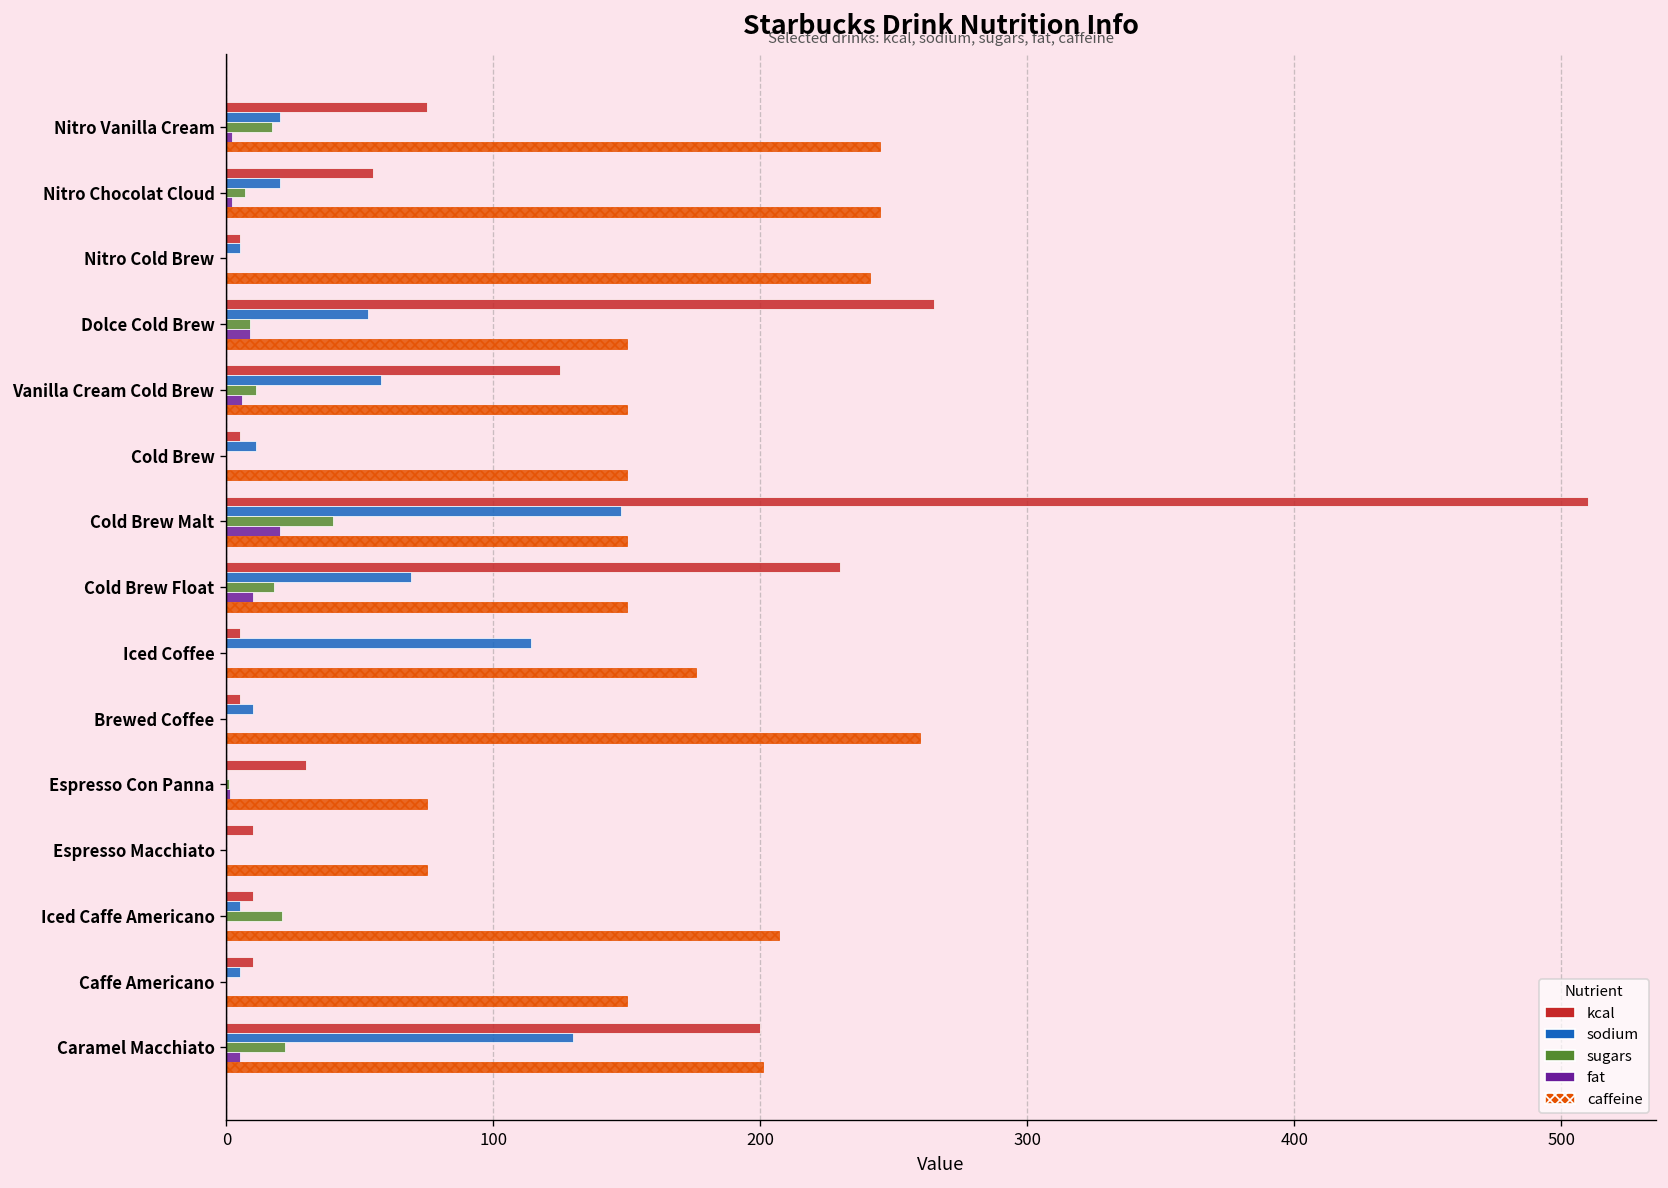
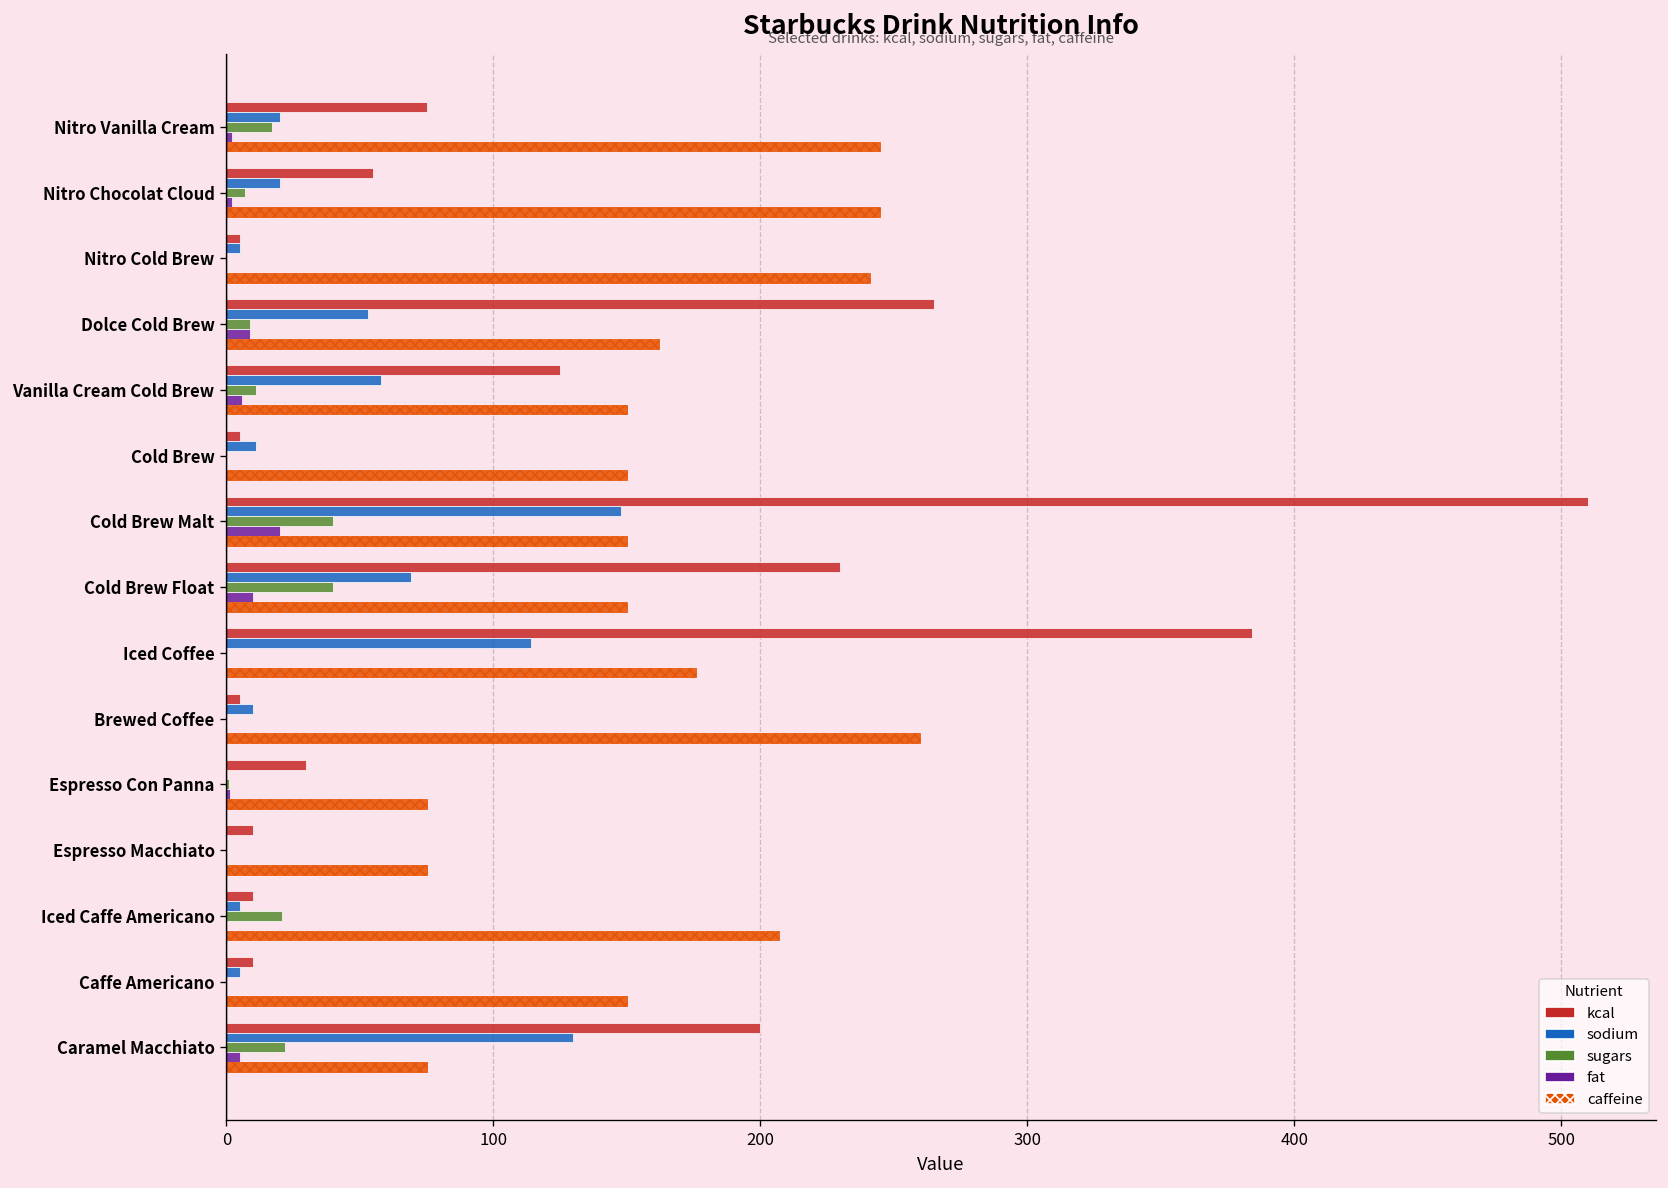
  {
    "kcal": {
      "Nitro Vanilla Cream": 75,
      "Nitro Chocolat Cloud": 55,
      "Nitro Cold Brew": 5,
      "Dolce Cold Brew": 265,
      "Vanilla Cream Cold Brew": 125,
      "Cold Brew": 5,
      "Cold Brew Malt": 510,
      "Cold Brew Float": 230,
-     "Iced Coffee": 5,
+     "Iced Coffee": 384,
      "Brewed Coffee": 5,
      "Espresso Con Panna": 30,
      "Espresso Macchiato": 10,
      "Iced Caffe Americano": 10,
      "Caffe Americano": 10,
      "Caramel Macchiato": 200
    },
    "sodium": {
      "Nitro Vanilla Cream": 20,
      "Nitro Chocolat Cloud": 20,
      "Nitro Cold Brew": 5,
      "Dolce Cold Brew": 53,
      "Vanilla Cream Cold Brew": 58,
      "Cold Brew": 11,
      "Cold Brew Malt": 148,
      "Cold Brew Float": 69,
      "Iced Coffee": 114,
      "Brewed Coffee": 10,
      "Espresso Con Panna": 0,
      "Espresso Macchiato": 0,
      "Iced Caffe Americano": 5,
      "Caffe Americano": 5,
      "Caramel Macchiato": 130
    },
    "sugars": {
      "Nitro Vanilla Cream": 17,
      "Nitro Chocolat Cloud": 7,
      "Nitro Cold Brew": 0,
      "Dolce Cold Brew": 9,
      "Vanilla Cream Cold Brew": 11,
      "Cold Brew": 0,
      "Cold Brew Malt": 40,
-     "Cold Brew Float": 18,
+     "Cold Brew Float": 40,
      "Iced Coffee": 0,
      "Brewed Coffee": 0,
      "Espresso Macchiato": 0,
      "Iced Caffe Americano": 21,
      "Caffe Americano": 0,
      "Caramel Macchiato": 22
    },
    "fat": {
      "Nitro Vanilla Cream": 2,
      "Nitro Chocolat Cloud": 2,
      "Nitro Cold Brew": 0,
      "Dolce Cold Brew": 9,
      "Vanilla Cream Cold Brew": 6,
      "Cold Brew": 0,
      "Cold Brew Malt": 20,
      "Cold Brew Float": 10,
      "Iced Coffee": 0,
      "Brewed Coffee": 0,
      "Espresso Con Panna": 2,
      "Espresso Macchiato": 0,
      "Iced Caffe Americano": 0,
      "Caffe Americano": 0,
      "Caramel Macchiato": 5
    },
    "caffeine": {
      "Nitro Vanilla Cream": 245,
      "Nitro Chocolat Cloud": 245,
      "Nitro Cold Brew": 241,
-     "Dolce Cold Brew": 150,
+     "Dolce Cold Brew": 162,
      "Vanilla Cream Cold Brew": 150,
      "Cold Brew": 150,
      "Cold Brew Malt": 150,
      "Cold Brew Float": 150,
      "Iced Coffee": 176,
      "Brewed Coffee": 260,
      "Espresso Con Panna": 75,
      "Espresso Macchiato": 75,
      "Iced Caffe Americano": 207,
      "Caffe Americano": 150,
-     "Caramel Macchiato": 201
+     "Caramel Macchiato": 75
    }
  }
